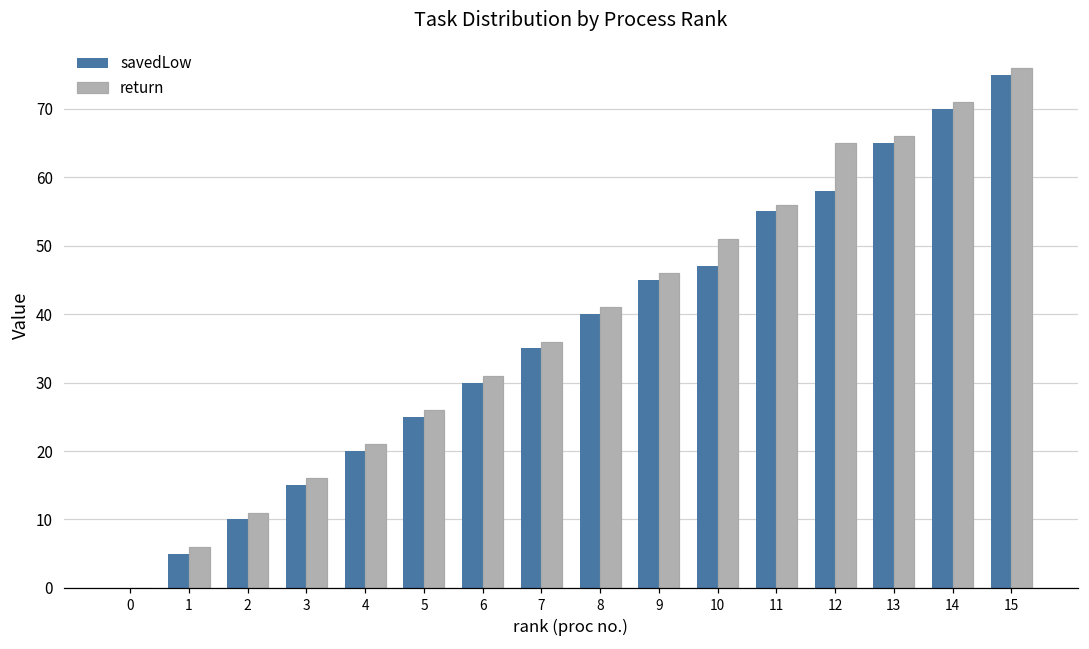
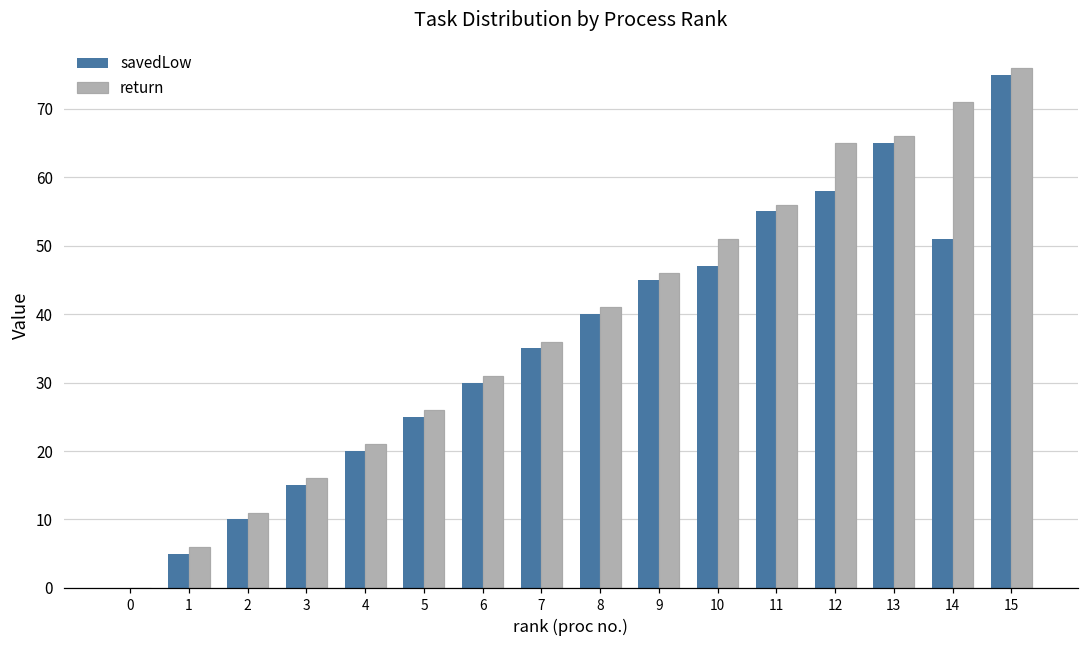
  {
    "savedLow": {
      "0": 0,
      "1": 5,
      "2": 10,
      "3": 15,
      "4": 20,
      "5": 25,
      "6": 30,
      "7": 35,
      "8": 40,
      "9": 45,
      "10": 47,
      "11": 55,
      "12": 58,
      "13": 65,
-     "14": 70,
+     "14": 51,
      "15": 75
    },
    "return": {
      "0": 0,
      "1": 6,
      "2": 11,
      "3": 16,
      "4": 21,
      "5": 26,
      "6": 31,
      "7": 36,
      "8": 41,
      "9": 46,
      "10": 51,
      "11": 56,
      "12": 65,
      "13": 66,
      "14": 71,
      "15": 76
    }
  }
